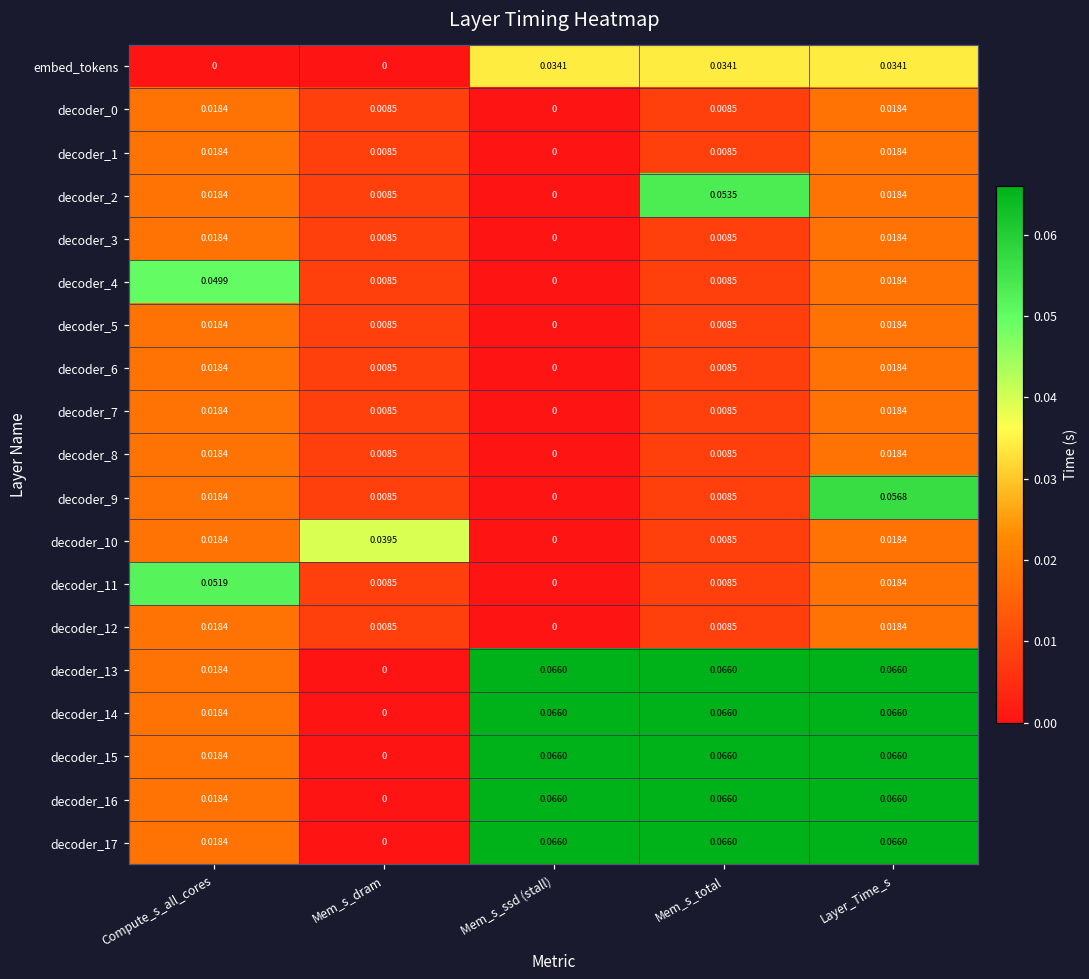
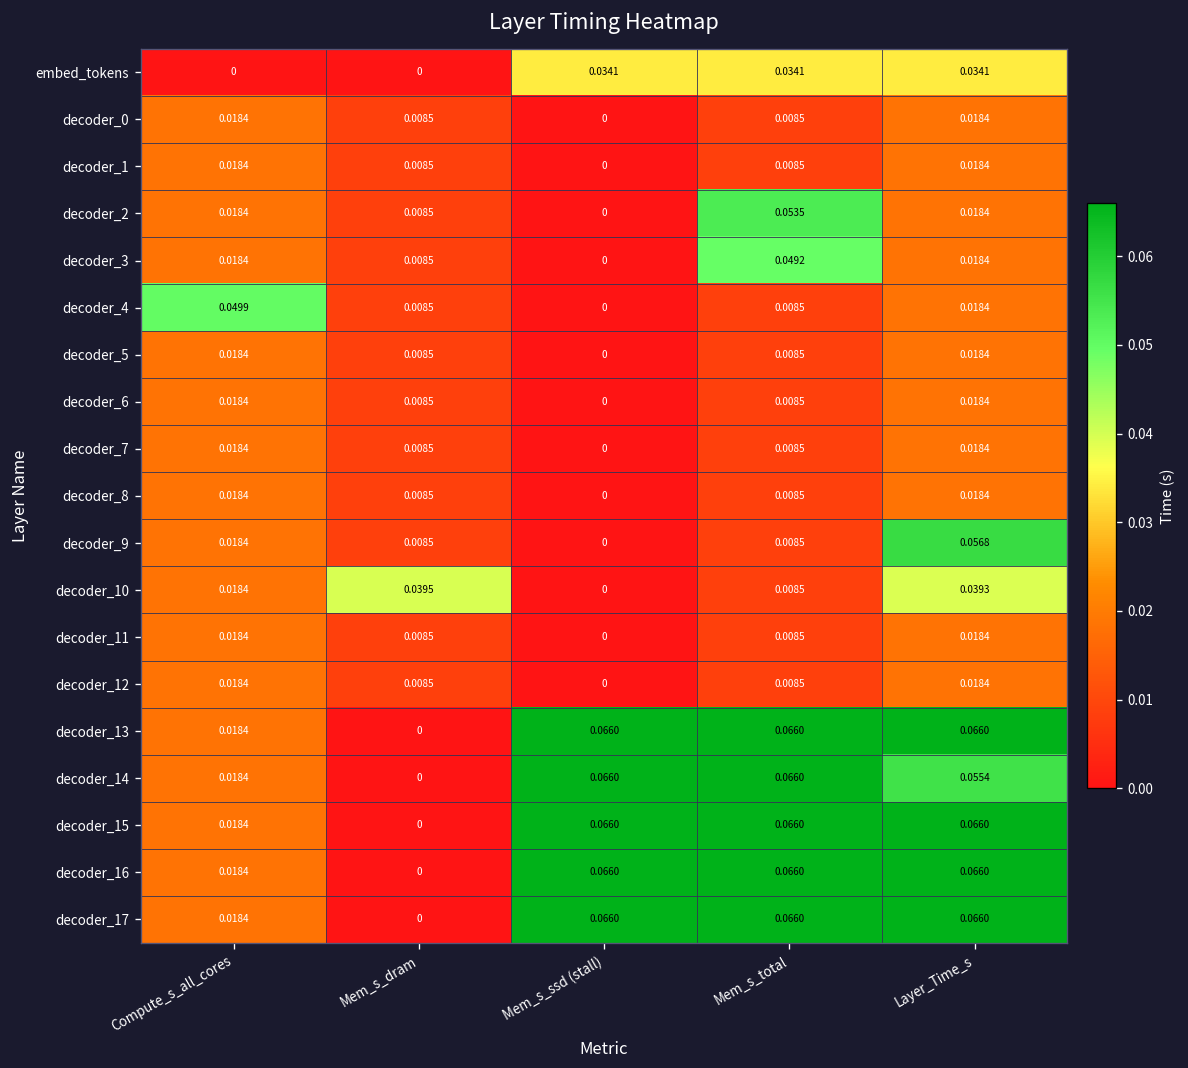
  {
    "embed_tokens": {
      "Compute_s_all_cores": 0,
      "Mem_s_dram": 0,
      "Mem_s_ssd (stall)": 0.0341,
      "Mem_s_total": 0.0341,
      "Layer_Time_s": 0.0341
    },
    "decoder_0": {
      "Compute_s_all_cores": 0.0184,
      "Mem_s_dram": 0.0085,
      "Mem_s_ssd (stall)": 0,
      "Mem_s_total": 0.0085,
      "Layer_Time_s": 0.0184
    },
    "decoder_1": {
      "Compute_s_all_cores": 0.0184,
      "Mem_s_dram": 0.0085,
      "Mem_s_ssd (stall)": 0,
      "Mem_s_total": 0.0085,
      "Layer_Time_s": 0.0184
    },
    "decoder_2": {
      "Compute_s_all_cores": 0.0184,
      "Mem_s_dram": 0.0085,
      "Mem_s_ssd (stall)": 0,
      "Mem_s_total": 0.0535,
      "Layer_Time_s": 0.0184
    },
    "decoder_3": {
      "Compute_s_all_cores": 0.0184,
      "Mem_s_dram": 0.0085,
      "Mem_s_ssd (stall)": 0,
-     "Mem_s_total": 0.0085,
+     "Mem_s_total": 0.0492,
      "Layer_Time_s": 0.0184
    },
    "decoder_4": {
      "Compute_s_all_cores": 0.0499,
      "Mem_s_dram": 0.0085,
      "Mem_s_ssd (stall)": 0,
      "Mem_s_total": 0.0085,
      "Layer_Time_s": 0.0184
    },
    "decoder_5": {
      "Compute_s_all_cores": 0.0184,
      "Mem_s_dram": 0.0085,
      "Mem_s_ssd (stall)": 0,
      "Mem_s_total": 0.0085,
      "Layer_Time_s": 0.0184
    },
    "decoder_6": {
      "Compute_s_all_cores": 0.0184,
      "Mem_s_dram": 0.0085,
      "Mem_s_ssd (stall)": 0,
      "Mem_s_total": 0.0085,
      "Layer_Time_s": 0.0184
    },
    "decoder_7": {
      "Compute_s_all_cores": 0.0184,
      "Mem_s_dram": 0.0085,
      "Mem_s_ssd (stall)": 0,
      "Mem_s_total": 0.0085,
      "Layer_Time_s": 0.0184
    },
    "decoder_8": {
      "Compute_s_all_cores": 0.0184,
      "Mem_s_dram": 0.0085,
      "Mem_s_ssd (stall)": 0,
      "Mem_s_total": 0.0085,
      "Layer_Time_s": 0.0184
    },
    "decoder_9": {
      "Compute_s_all_cores": 0.0184,
      "Mem_s_dram": 0.0085,
      "Mem_s_ssd (stall)": 0,
      "Mem_s_total": 0.0085,
      "Layer_Time_s": 0.0568
    },
    "decoder_10": {
      "Compute_s_all_cores": 0.0184,
      "Mem_s_dram": 0.0395,
      "Mem_s_ssd (stall)": 0,
      "Mem_s_total": 0.0085,
-     "Layer_Time_s": 0.0184
+     "Layer_Time_s": 0.0393
    },
    "decoder_11": {
-     "Compute_s_all_cores": 0.0519,
+     "Compute_s_all_cores": 0.0184,
      "Mem_s_dram": 0.0085,
      "Mem_s_ssd (stall)": 0,
      "Mem_s_total": 0.0085,
      "Layer_Time_s": 0.0184
    },
    "decoder_12": {
      "Compute_s_all_cores": 0.0184,
      "Mem_s_dram": 0.0085,
      "Mem_s_ssd (stall)": 0,
      "Mem_s_total": 0.0085,
      "Layer_Time_s": 0.0184
    },
    "decoder_13": {
      "Compute_s_all_cores": 0.0184,
      "Mem_s_dram": 0,
      "Mem_s_ssd (stall)": 0.0660,
      "Mem_s_total": 0.0660,
      "Layer_Time_s": 0.0660
    },
    "decoder_14": {
      "Compute_s_all_cores": 0.0184,
      "Mem_s_dram": 0,
      "Mem_s_ssd (stall)": 0.0660,
      "Mem_s_total": 0.0660,
-     "Layer_Time_s": 0.0660
+     "Layer_Time_s": 0.0554
    },
    "decoder_15": {
      "Compute_s_all_cores": 0.0184,
      "Mem_s_dram": 0,
      "Mem_s_ssd (stall)": 0.0660,
      "Mem_s_total": 0.0660,
      "Layer_Time_s": 0.0660
    },
    "decoder_16": {
      "Compute_s_all_cores": 0.0184,
      "Mem_s_dram": 0,
      "Mem_s_ssd (stall)": 0.0660,
      "Mem_s_total": 0.0660,
      "Layer_Time_s": 0.0660
    },
    "decoder_17": {
      "Compute_s_all_cores": 0.0184,
      "Mem_s_dram": 0,
      "Mem_s_ssd (stall)": 0.0660,
      "Mem_s_total": 0.0660,
      "Layer_Time_s": 0.0660
    }
  }
